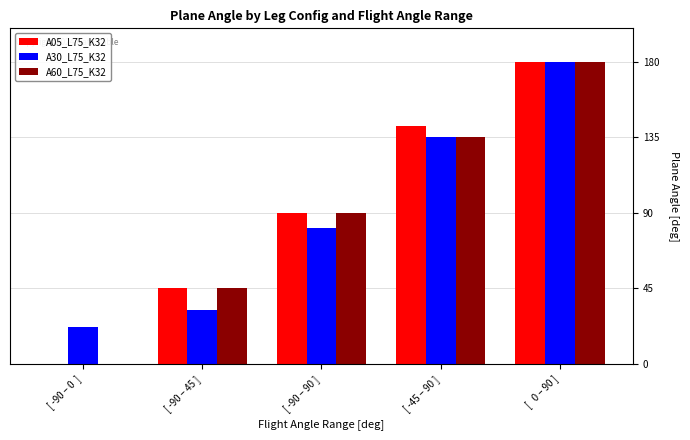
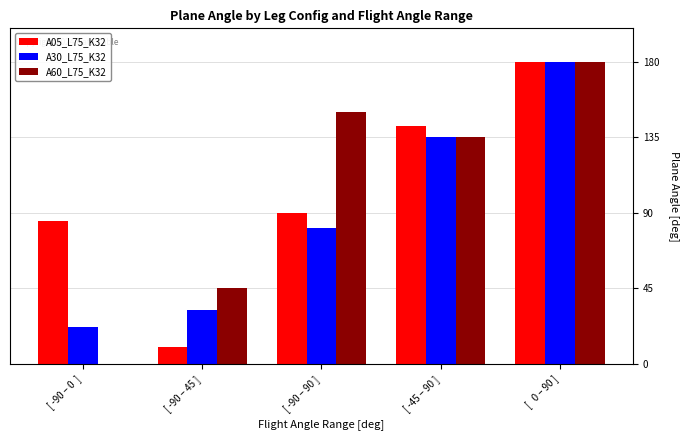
  {
    "A05_L75_K32": {
-     "[ -90 – 0 ]": 0,
-     "[ -90 – 45 ]": 45,
+     "[ -90 – 0 ]": 85,
+     "[ -90 – 45 ]": 10,
      "[ -90 – 90 ]": 90,
      "[ -45 – 90 ]": 142,
      "[ 0 – 90 ]": 180
    },
    "A30_L75_K32": {
      "[ -90 – 0 ]": 22,
      "[ -90 – 45 ]": 32,
      "[ -90 – 90 ]": 81,
      "[ -45 – 90 ]": 135,
      "[ 0 – 90 ]": 180
    },
    "A60_L75_K32": {
      "[ -90 – 0 ]": 0,
      "[ -90 – 45 ]": 45,
-     "[ -90 – 90 ]": 90,
+     "[ -90 – 90 ]": 150,
      "[ -45 – 90 ]": 135,
      "[ 0 – 90 ]": 180
    }
  }
